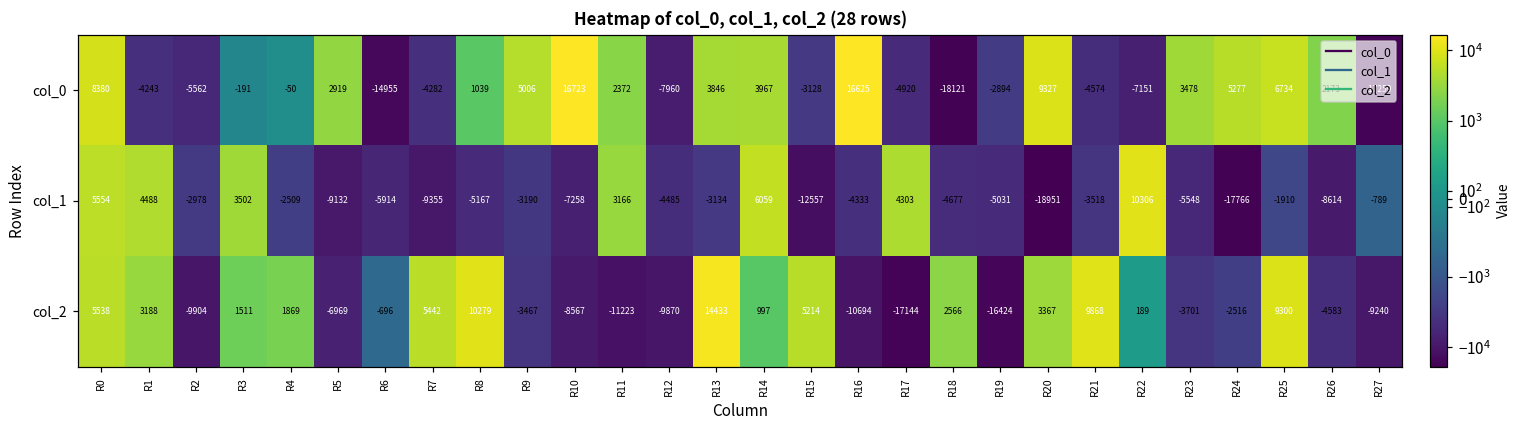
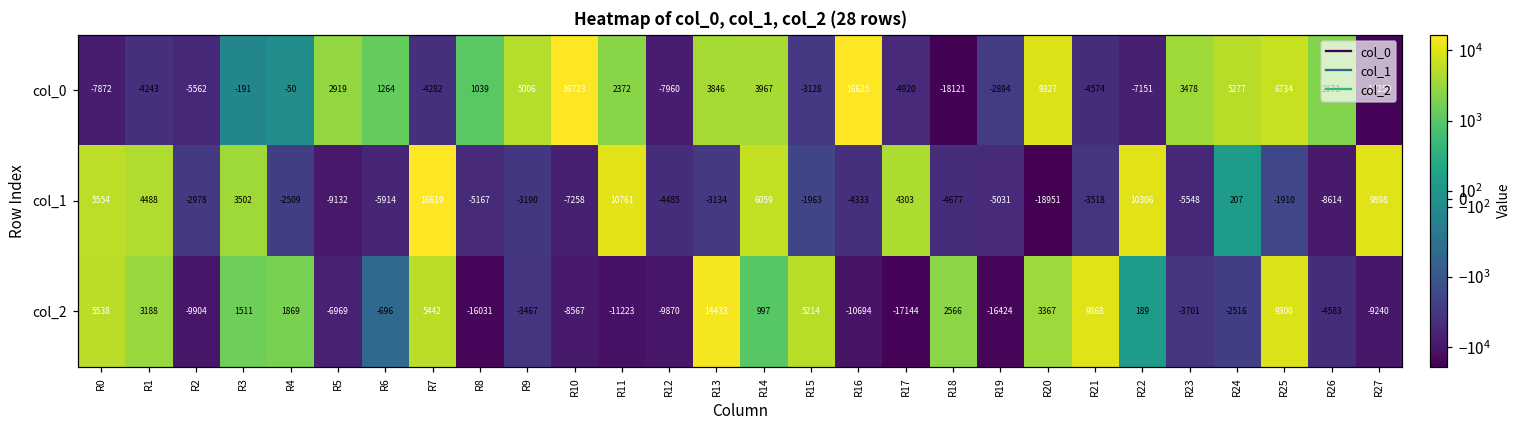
  {
    "col_0": {
-     "R0": 8380,
+     "R0": -7872,
      "R1": -4243,
      "R2": -5562,
      "R3": -191,
      "R4": -50,
      "R5": 2919,
-     "R6": -14955,
+     "R6": 1264,
      "R7": -4282,
      "R8": 1039,
      "R9": 5006,
      "R10": 16723,
      "R11": 2372,
      "R12": -7960,
      "R13": 3846,
      "R14": 3967,
      "R15": -3128,
      "R16": 16625,
      "R17": -4920,
      "R18": -18121,
      "R19": -2894,
      "R20": 9327,
      "R21": -4574,
      "R22": -7151,
      "R23": 3478,
      "R24": 5277,
      "R25": 6734
    },
    "col_1": {
      "R0": 5554,
      "R1": 4488,
      "R2": -2978,
      "R3": 3502,
      "R4": -2509,
      "R5": -9132,
      "R6": -5914,
-     "R7": -9355,
+     "R7": 16619,
      "R8": -5167,
      "R9": -3190,
      "R10": -7258,
-     "R11": 3166,
+     "R11": 10761,
      "R12": -4485,
      "R13": -3134,
      "R14": 6059,
-     "R15": -12557,
+     "R15": -1963,
      "R16": -4333,
      "R17": 4303,
      "R18": -4677,
      "R19": -5031,
      "R20": -18951,
      "R21": -3518,
      "R22": 10306,
      "R23": -5548,
-     "R24": -17766,
+     "R24": 207,
      "R25": -1910,
      "R26": -8614,
-     "R27": -789
+     "R27": 9898
    },
    "col_2": {
      "R0": 5538,
      "R1": 3188,
      "R2": -9904,
      "R3": 1511,
      "R4": 1869,
      "R5": -6969,
      "R6": -696,
      "R7": 5442,
-     "R8": 10279,
+     "R8": -16031,
      "R9": -3467,
      "R10": -8567,
      "R11": -11223,
      "R12": -9870,
      "R13": 14433,
      "R14": 997,
      "R15": 5214,
      "R16": -10694,
      "R17": -17144,
      "R18": 2566,
      "R19": -16424,
      "R20": 3367,
      "R21": 9868,
      "R22": 189,
      "R23": -3701,
      "R24": -2516,
      "R25": 9300,
      "R26": -4583,
      "R27": -9240
    }
  }
